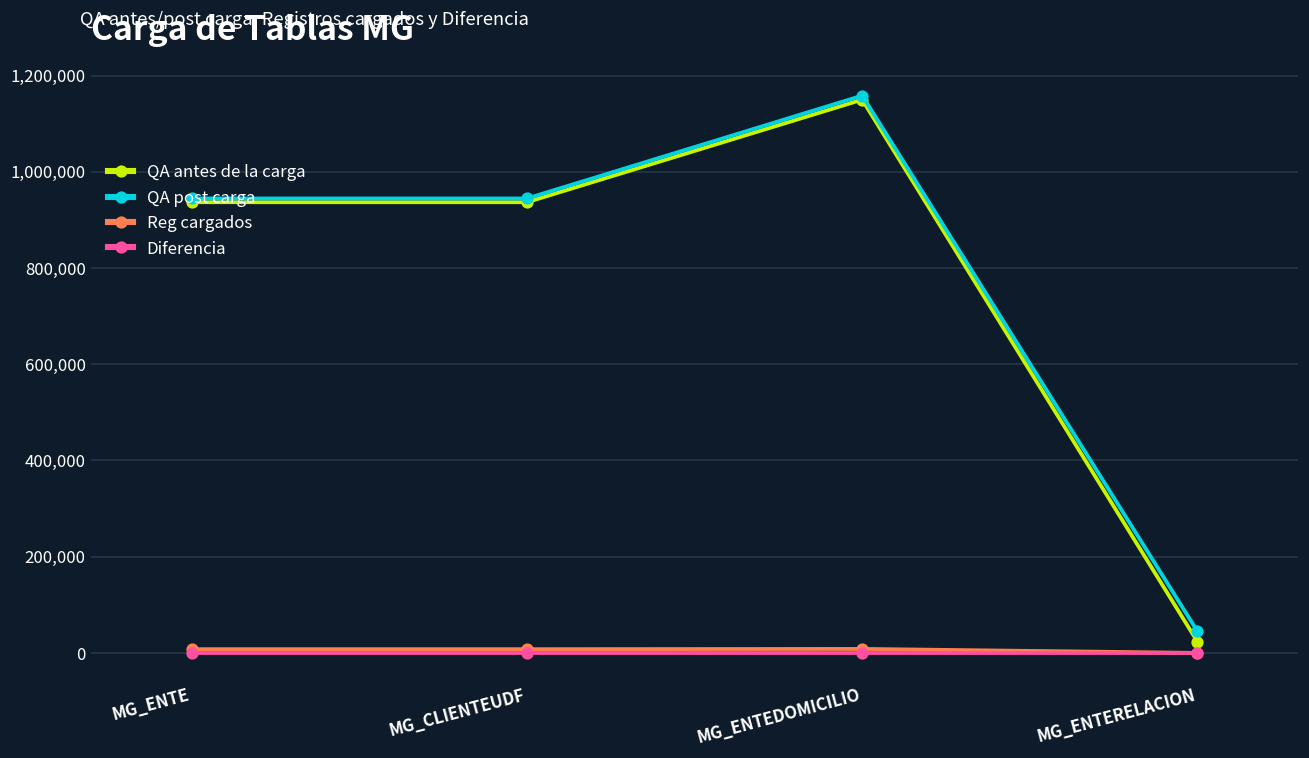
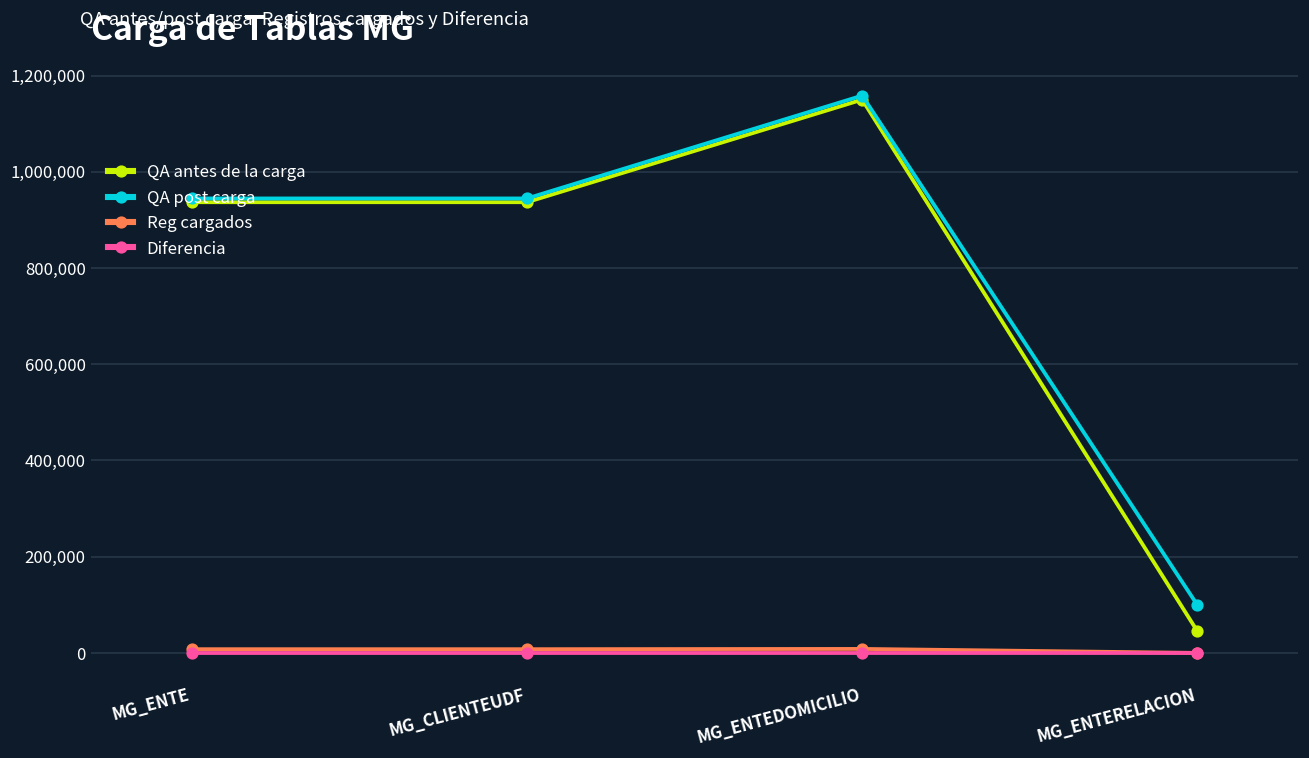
  {
    "QA antes de la carga": {
      "MG_ENTE": "940,000",
      "MG_CLIENTEUDF": "940,000",
      "MG_ENTEDOMICILIO": "1,150,000",
-     "MG_ENTERELACION": "20,000"
+     "MG_ENTERELACION": "40,000"
    },
    "QA post carga": {
      "MG_ENTE": "940,000",
      "MG_CLIENTEUDF": "940,000",
      "MG_ENTEDOMICILIO": "1,160,000",
-     "MG_ENTERELACION": "40,000"
+     "MG_ENTERELACION": "100,000"
    },
    "Reg cargados": {
      "MG_ENTE": "10,000",
      "MG_CLIENTEUDF": "10,000",
      "MG_ENTEDOMICILIO": "10,000"
    },
    "Diferencia": {
      "MG_ENTE": "0",
      "MG_CLIENTEUDF": "0",
      "MG_ENTEDOMICILIO": "0"
    }
  }
